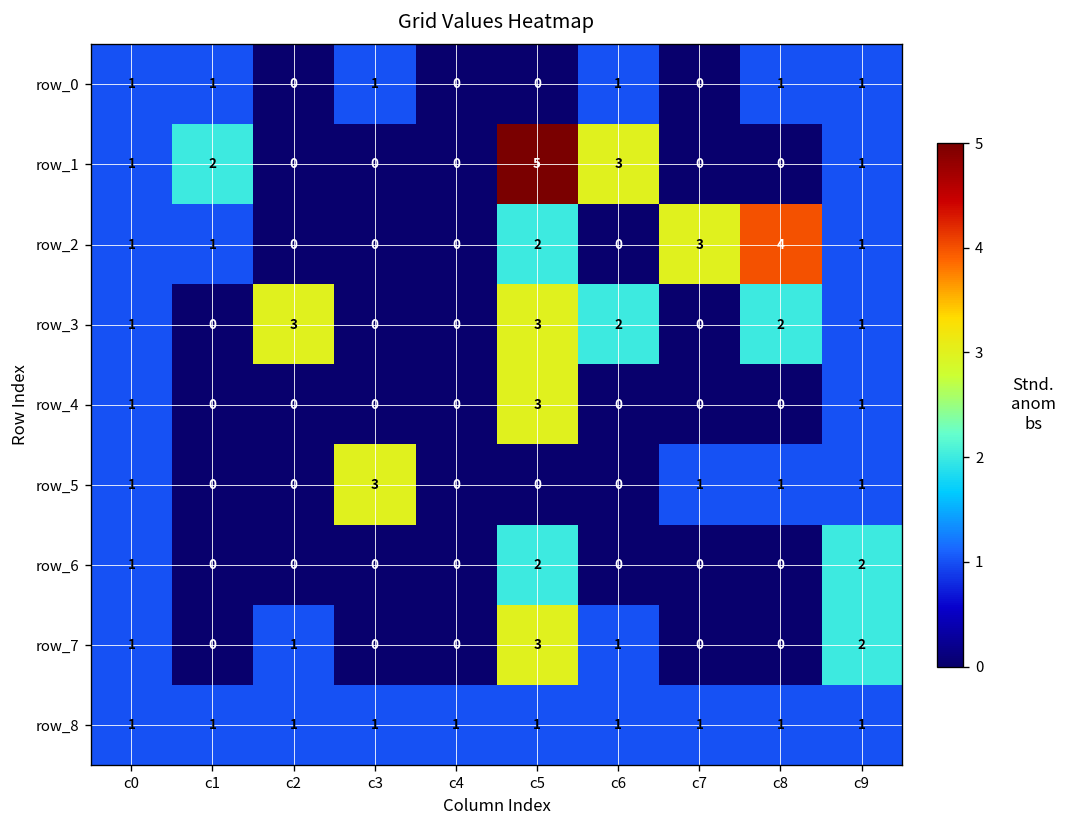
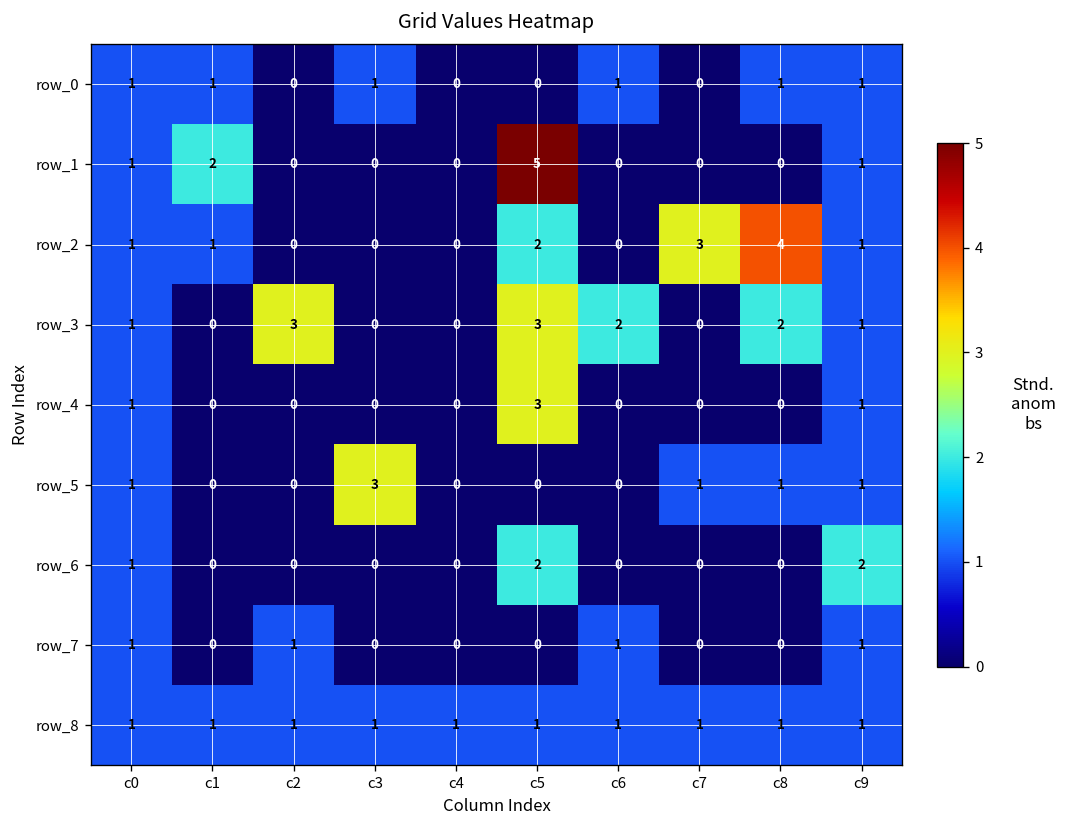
  {
    "row_0": {
      "c0": 1,
      "c1": 1,
      "c2": 0,
      "c3": 1,
      "c4": 0,
      "c5": 0,
      "c6": 1,
      "c7": 0,
      "c8": 1,
      "c9": 1
    },
    "row_1": {
      "c0": 1,
      "c1": 2,
      "c2": 0,
      "c3": 0,
      "c4": 0,
      "c5": 5,
-     "c6": 3,
+     "c6": 0,
      "c7": 0,
      "c8": 0,
      "c9": 1
    },
    "row_2": {
      "c0": 1,
      "c1": 1,
      "c2": 0,
      "c3": 0,
      "c4": 0,
      "c5": 2,
      "c6": 0,
      "c7": 3,
      "c8": 4,
      "c9": 1
    },
    "row_3": {
      "c0": 1,
      "c1": 0,
      "c2": 3,
      "c3": 0,
      "c4": 0,
      "c5": 3,
      "c6": 2,
      "c7": 0,
      "c8": 2,
      "c9": 1
    },
    "row_4": {
      "c0": 1,
      "c1": 0,
      "c2": 0,
      "c3": 0,
      "c4": 0,
      "c5": 3,
      "c6": 0,
      "c7": 0,
      "c8": 0,
      "c9": 1
    },
    "row_5": {
      "c0": 1,
      "c1": 0,
      "c2": 0,
      "c3": 3,
      "c4": 0,
      "c5": 0,
      "c6": 0,
      "c7": 1,
      "c8": 1,
      "c9": 1
    },
    "row_6": {
      "c0": 1,
      "c1": 0,
      "c2": 0,
      "c3": 0,
      "c4": 0,
      "c5": 2,
      "c6": 0,
      "c7": 0,
      "c8": 0,
      "c9": 2
    },
    "row_7": {
      "c0": 1,
      "c1": 0,
      "c2": 1,
      "c3": 0,
      "c4": 0,
-     "c5": 3,
+     "c5": 0,
      "c6": 1,
      "c7": 0,
      "c8": 0,
-     "c9": 2
+     "c9": 1
    },
    "row_8": {
      "c0": 1,
      "c1": 1,
      "c2": 1,
      "c3": 1,
      "c4": 1,
      "c5": 1,
      "c6": 1,
      "c7": 1,
      "c8": 1,
      "c9": 1
    }
  }
